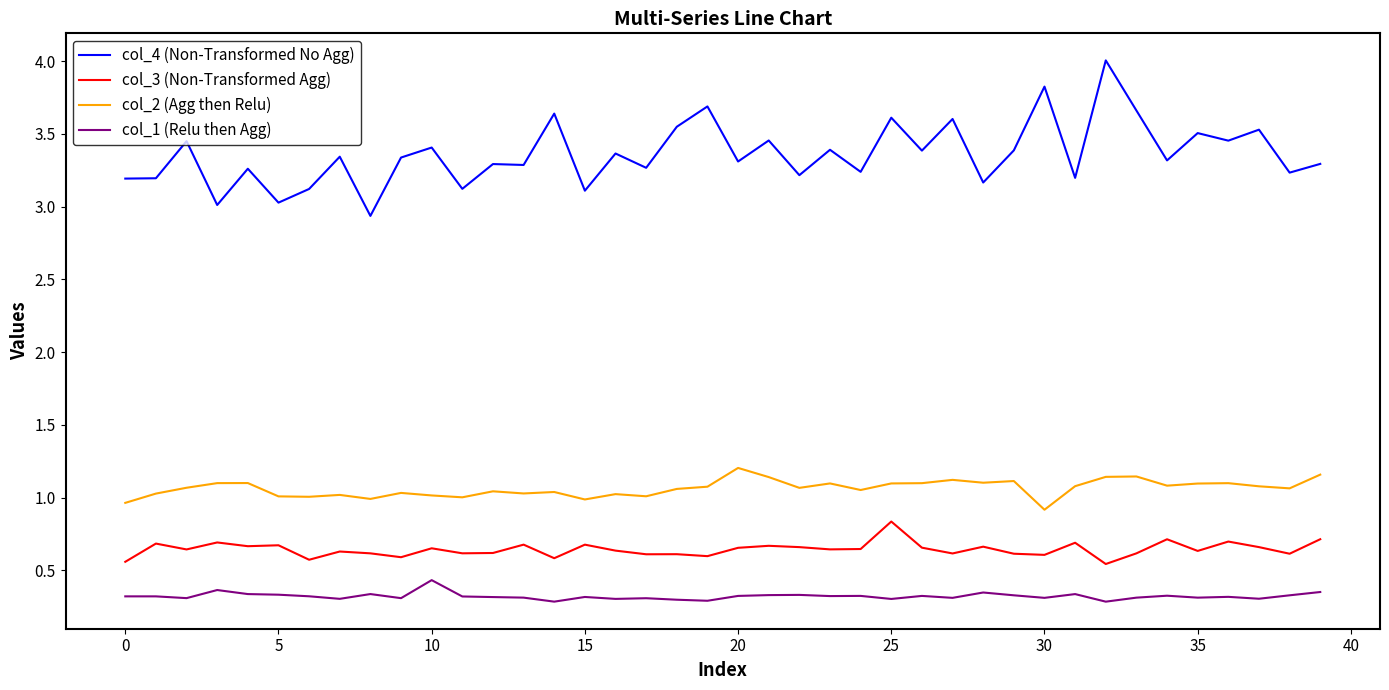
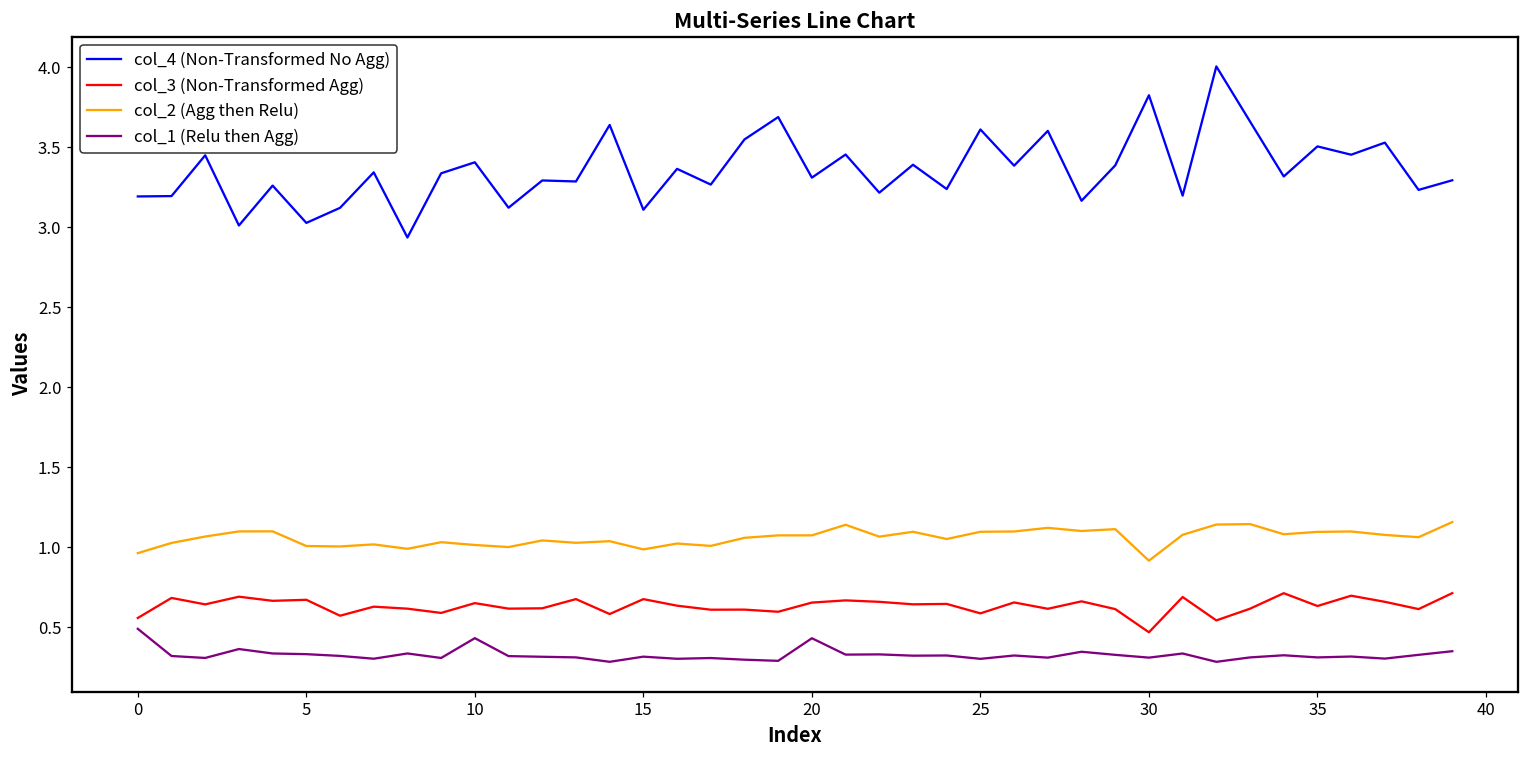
  {
    "col_4 (Non-Transformed No Agg)": {
      "0": 3.19,
      "5": 3.03,
      "10": 3.41,
      "15": 3.11,
      "20": 3.31,
      "25": 3.61,
      "30": 3.83,
      "35": 3.51
    },
    "col_3 (Non-Transformed Agg)": {
      "0": 0.56,
      "5": 0.67,
      "10": 0.65,
      "15": 0.68,
      "20": 0.66,
-     "25": 0.84,
-     "30": 0.61,
+     "25": 0.59,
+     "30": 0.47,
      "35": 0.63
    },
    "col_2 (Agg then Relu)": {
      "0": 0.96,
      "5": 1.01,
      "10": 1.02,
      "15": 0.99,
-     "20": 1.20,
+     "20": 1.08,
      "25": 1.10,
      "30": 0.92,
      "35": 1.10
    },
    "col_1 (Relu then Agg)": {
-     "0": 0.32,
+     "0": 0.49,
      "5": 0.33,
      "10": 0.43,
      "15": 0.32,
-     "20": 0.32,
+     "20": 0.43,
      "25": 0.30,
      "30": 0.31,
      "35": 0.31
    }
  }
